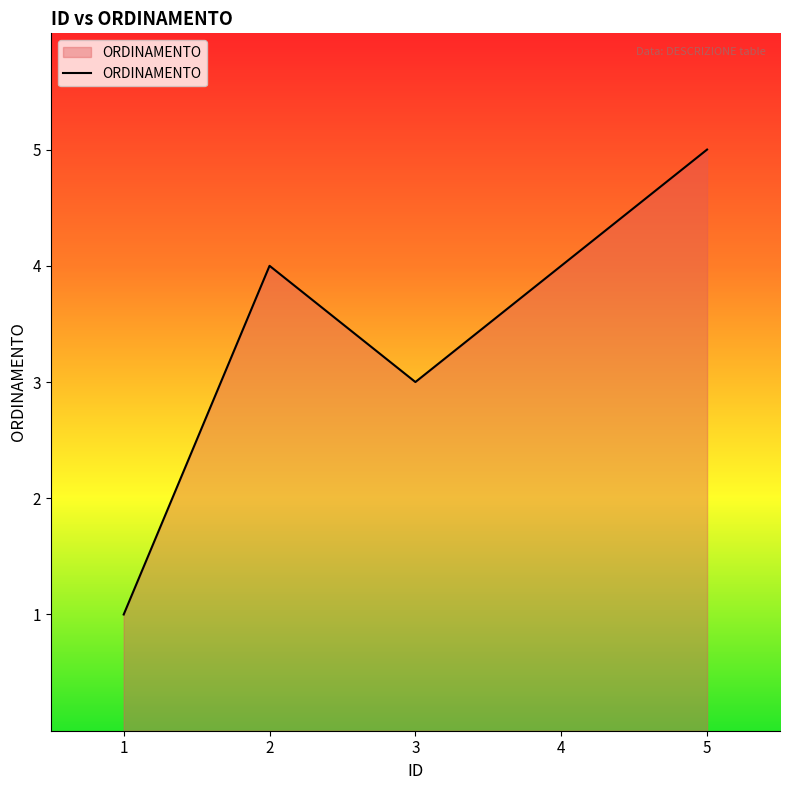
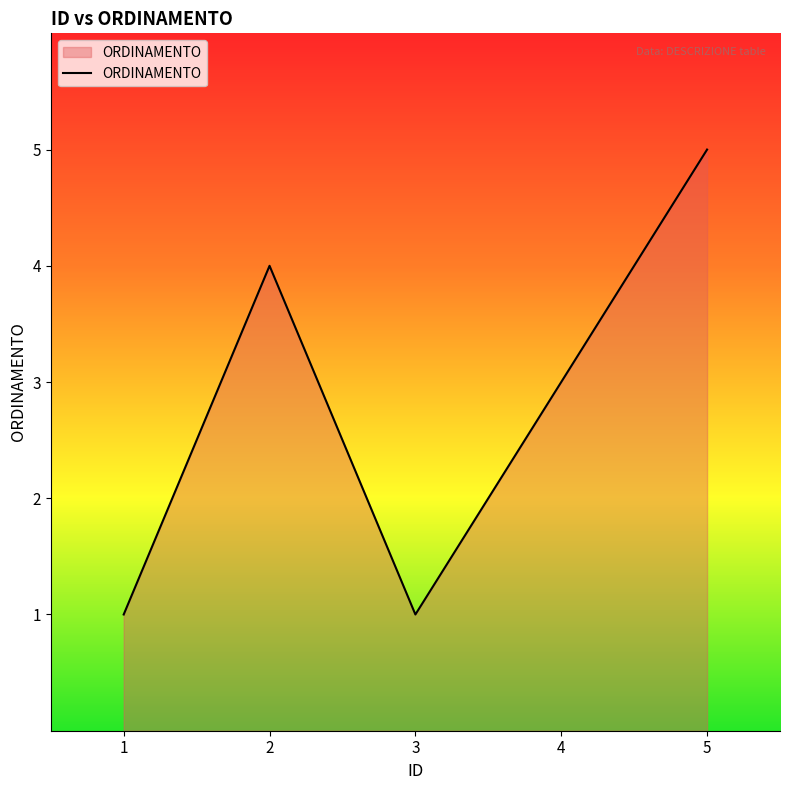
  {
    "1": 1,
    "2": 4,
-   "3": 3,
-   "4": 4,
+   "3": 1,
+   "4": 3,
    "5": 5
  }
